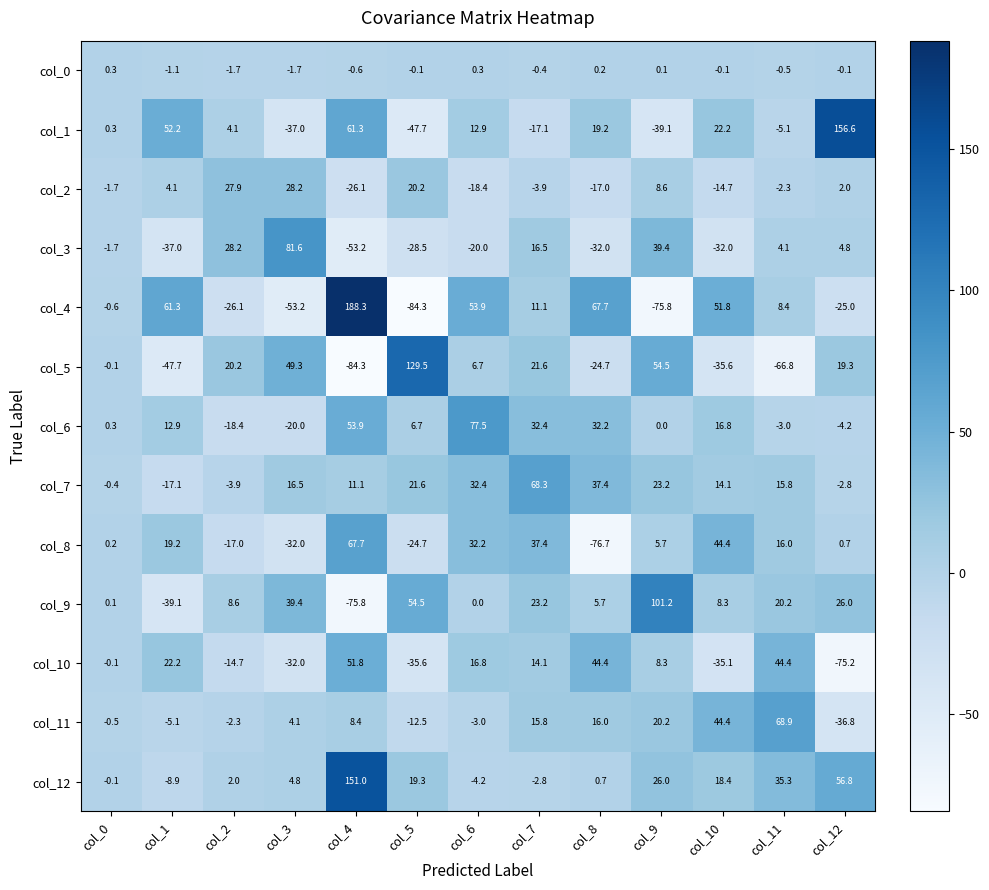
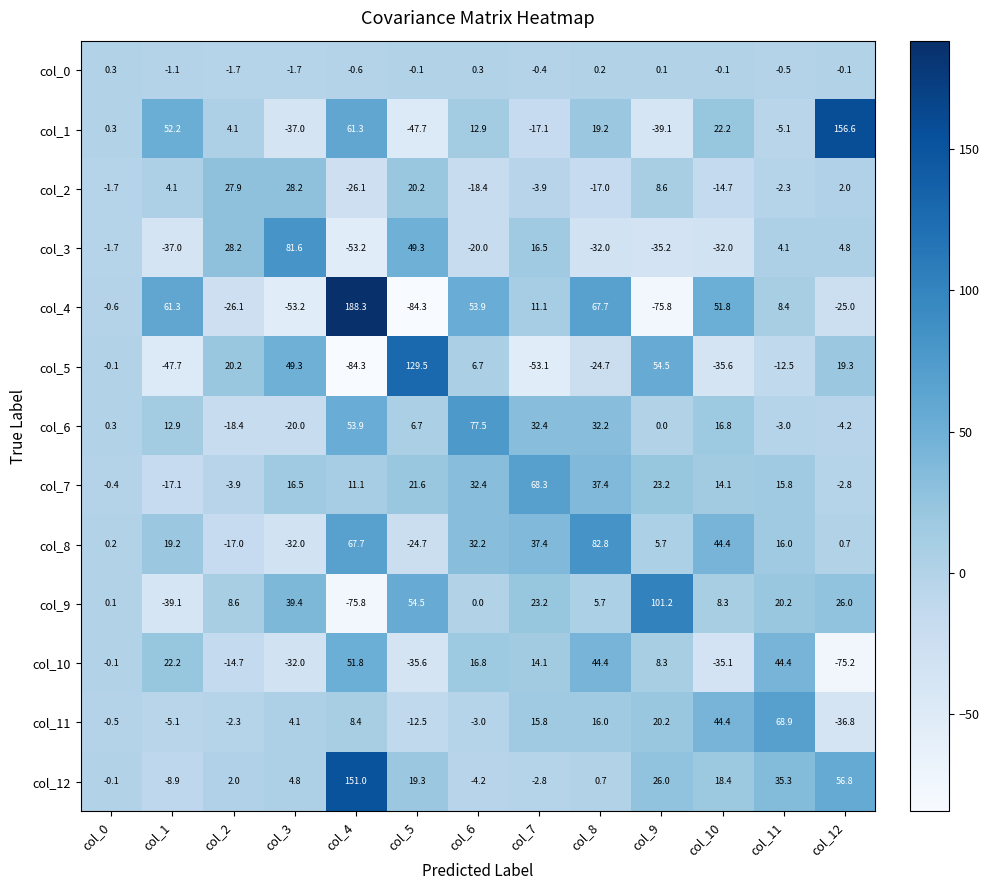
  {
    "col_0": {
      "col_0": 0.3,
      "col_1": -1.1,
      "col_2": -1.7,
      "col_3": -1.7,
      "col_4": -0.6,
      "col_5": -0.1,
      "col_6": 0.3,
      "col_7": -0.4,
      "col_8": 0.2,
      "col_9": 0.1,
      "col_10": -0.1,
      "col_11": -0.5,
      "col_12": -0.1
    },
    "col_1": {
      "col_0": 0.3,
      "col_1": 52.2,
      "col_2": 4.1,
      "col_3": -37.0,
      "col_4": 61.3,
      "col_5": -47.7,
      "col_6": 12.9,
      "col_7": -17.1,
      "col_8": 19.2,
      "col_9": -39.1,
      "col_10": 22.2,
      "col_11": -5.1,
      "col_12": 156.6
    },
    "col_2": {
      "col_0": -1.7,
      "col_1": 4.1,
      "col_2": 27.9,
      "col_3": 28.2,
      "col_4": -26.1,
      "col_5": 20.2,
      "col_6": -18.4,
      "col_7": -3.9,
      "col_8": -17.0,
      "col_9": 8.6,
      "col_10": -14.7,
      "col_11": -2.3,
      "col_12": 2.0
    },
    "col_3": {
      "col_0": -1.7,
      "col_1": -37.0,
      "col_2": 28.2,
      "col_3": 81.6,
      "col_4": -53.2,
-     "col_5": -28.5,
+     "col_5": 49.3,
      "col_6": -20.0,
      "col_7": 16.5,
      "col_8": -32.0,
-     "col_9": 39.4,
+     "col_9": -35.2,
      "col_10": -32.0,
      "col_11": 4.1,
      "col_12": 4.8
    },
    "col_4": {
      "col_0": -0.6,
      "col_1": 61.3,
      "col_2": -26.1,
      "col_3": -53.2,
      "col_4": 188.3,
      "col_5": -84.3,
      "col_6": 53.9,
      "col_7": 11.1,
      "col_8": 67.7,
      "col_9": -75.8,
      "col_10": 51.8,
      "col_11": 8.4,
      "col_12": -25.0
    },
    "col_5": {
      "col_0": -0.1,
      "col_1": -47.7,
      "col_2": 20.2,
      "col_3": 49.3,
      "col_4": -84.3,
      "col_5": 129.5,
      "col_6": 6.7,
-     "col_7": 21.6,
+     "col_7": -53.1,
      "col_8": -24.7,
      "col_9": 54.5,
      "col_10": -35.6,
-     "col_11": -66.8,
+     "col_11": -12.5,
      "col_12": 19.3
    },
    "col_6": {
      "col_0": 0.3,
      "col_1": 12.9,
      "col_2": -18.4,
      "col_3": -20.0,
      "col_4": 53.9,
      "col_5": 6.7,
      "col_6": 77.5,
      "col_7": 32.4,
      "col_8": 32.2,
      "col_9": 0.0,
      "col_10": 16.8,
      "col_11": -3.0,
      "col_12": -4.2
    },
    "col_7": {
      "col_0": -0.4,
      "col_1": -17.1,
      "col_2": -3.9,
      "col_3": 16.5,
      "col_4": 11.1,
      "col_5": 21.6,
      "col_6": 32.4,
      "col_7": 68.3,
      "col_8": 37.4,
      "col_9": 23.2,
      "col_10": 14.1,
      "col_11": 15.8,
      "col_12": -2.8
    },
    "col_8": {
      "col_0": 0.2,
      "col_1": 19.2,
      "col_2": -17.0,
      "col_3": -32.0,
      "col_4": 67.7,
      "col_5": -24.7,
      "col_6": 32.2,
      "col_7": 37.4,
-     "col_8": -76.7,
+     "col_8": 82.8,
      "col_9": 5.7,
      "col_10": 44.4,
      "col_11": 16.0,
      "col_12": 0.7
    },
    "col_9": {
      "col_0": 0.1,
      "col_1": -39.1,
      "col_2": 8.6,
      "col_3": 39.4,
      "col_4": -75.8,
      "col_5": 54.5,
      "col_6": 0.0,
      "col_7": 23.2,
      "col_8": 5.7,
      "col_9": 101.2,
      "col_10": 8.3,
      "col_11": 20.2,
      "col_12": 26.0
    },
    "col_10": {
      "col_0": -0.1,
      "col_1": 22.2,
      "col_2": -14.7,
      "col_3": -32.0,
      "col_4": 51.8,
      "col_5": -35.6,
      "col_6": 16.8,
      "col_7": 14.1,
      "col_8": 44.4,
      "col_9": 8.3,
      "col_10": -35.1,
      "col_11": 44.4,
      "col_12": -75.2
    },
    "col_11": {
      "col_0": -0.5,
      "col_1": -5.1,
      "col_2": -2.3,
      "col_3": 4.1,
      "col_4": 8.4,
      "col_5": -12.5,
      "col_6": -3.0,
      "col_7": 15.8,
      "col_8": 16.0,
      "col_9": 20.2,
      "col_10": 44.4,
      "col_11": 68.9,
      "col_12": -36.8
    },
    "col_12": {
      "col_0": -0.1,
      "col_1": -8.9,
      "col_2": 2.0,
      "col_3": 4.8,
      "col_4": 151.0,
      "col_5": 19.3,
      "col_6": -4.2,
      "col_7": -2.8,
      "col_8": 0.7,
      "col_9": 26.0,
      "col_10": 18.4,
      "col_11": 35.3,
      "col_12": 56.8
    }
  }
